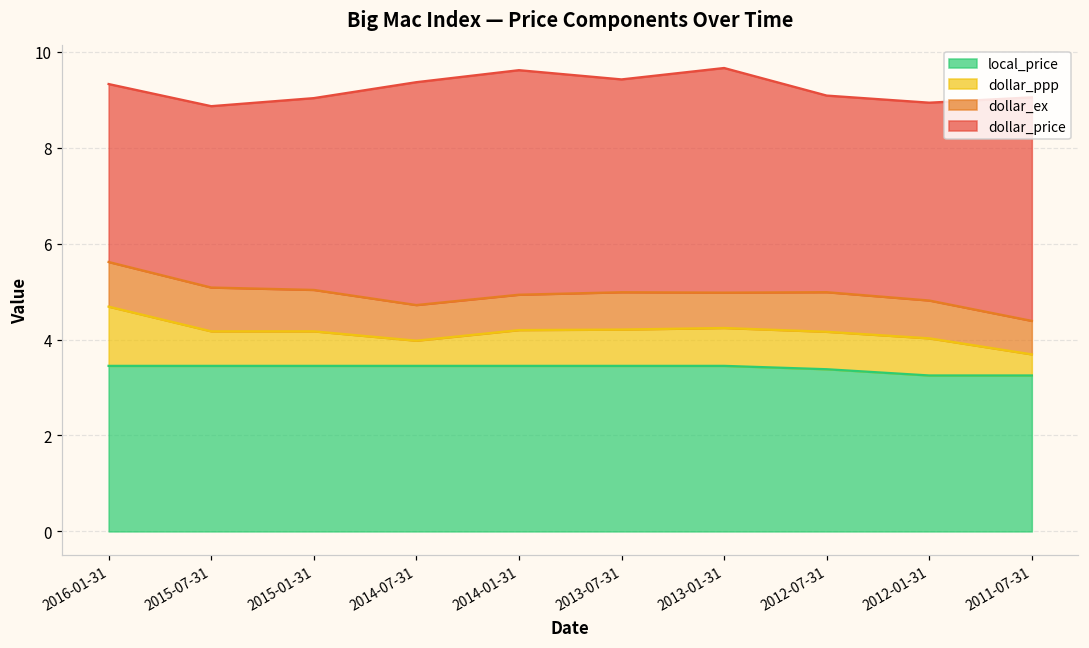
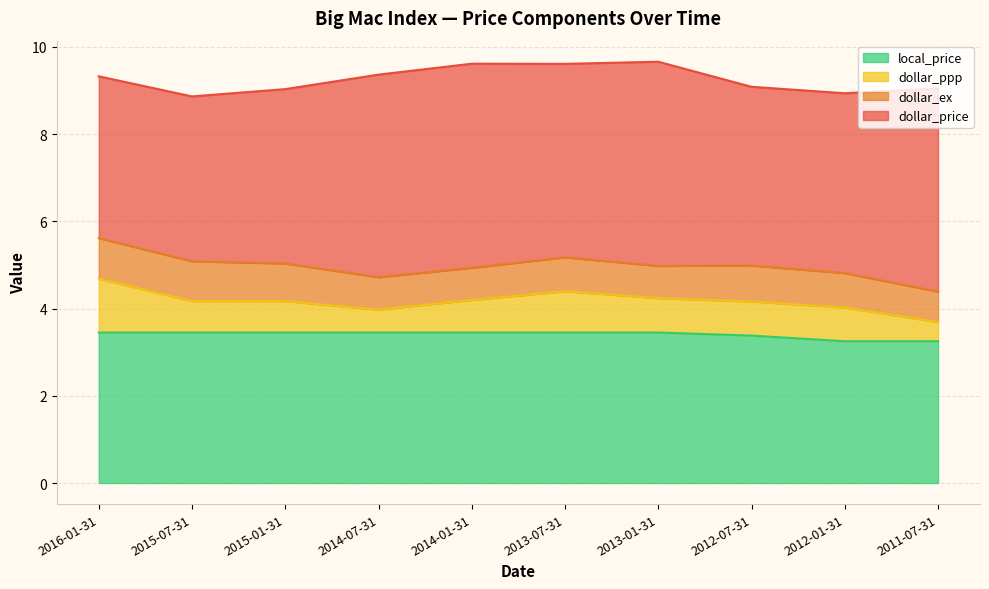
  {
    "local_price": {
      "2016-01-31": 3.5,
      "2015-07-31": 3.5,
      "2015-01-31": 3.5,
      "2014-07-31": 3.5,
      "2014-01-31": 3.5,
      "2013-07-31": 3.5,
      "2013-01-31": 3.5,
      "2012-07-31": 3.4,
      "2012-01-31": 3.3,
      "2011-07-31": 3.3
    },
    "dollar_ppp": {
      "2016-01-31": 1.2,
      "2015-07-31": 0.7,
      "2015-01-31": 0.7,
      "2014-07-31": 0.5,
      "2014-01-31": 0.7,
-     "2013-07-31": 0.8,
+     "2013-07-31": 0.9,
      "2013-01-31": 0.8,
      "2012-07-31": 0.8,
      "2012-01-31": 0.8,
      "2011-07-31": 0.4
    }
  }
